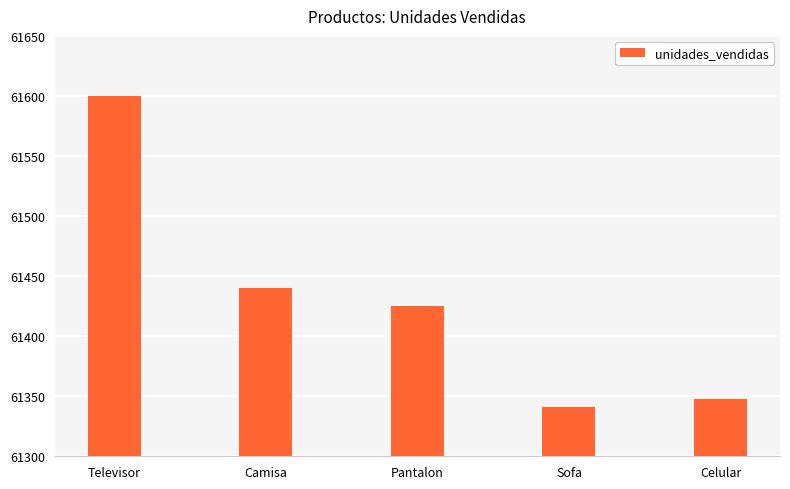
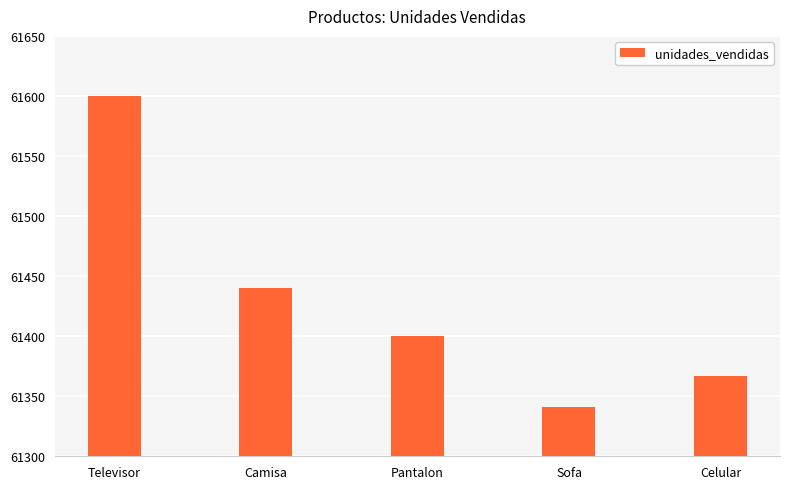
  {
    "Televisor": 61600,
    "Camisa": 61440,
-   "Pantalon": 61425,
+   "Pantalon": 61400,
    "Sofa": 61341,
-   "Celular": 61348
+   "Celular": 61367
  }
